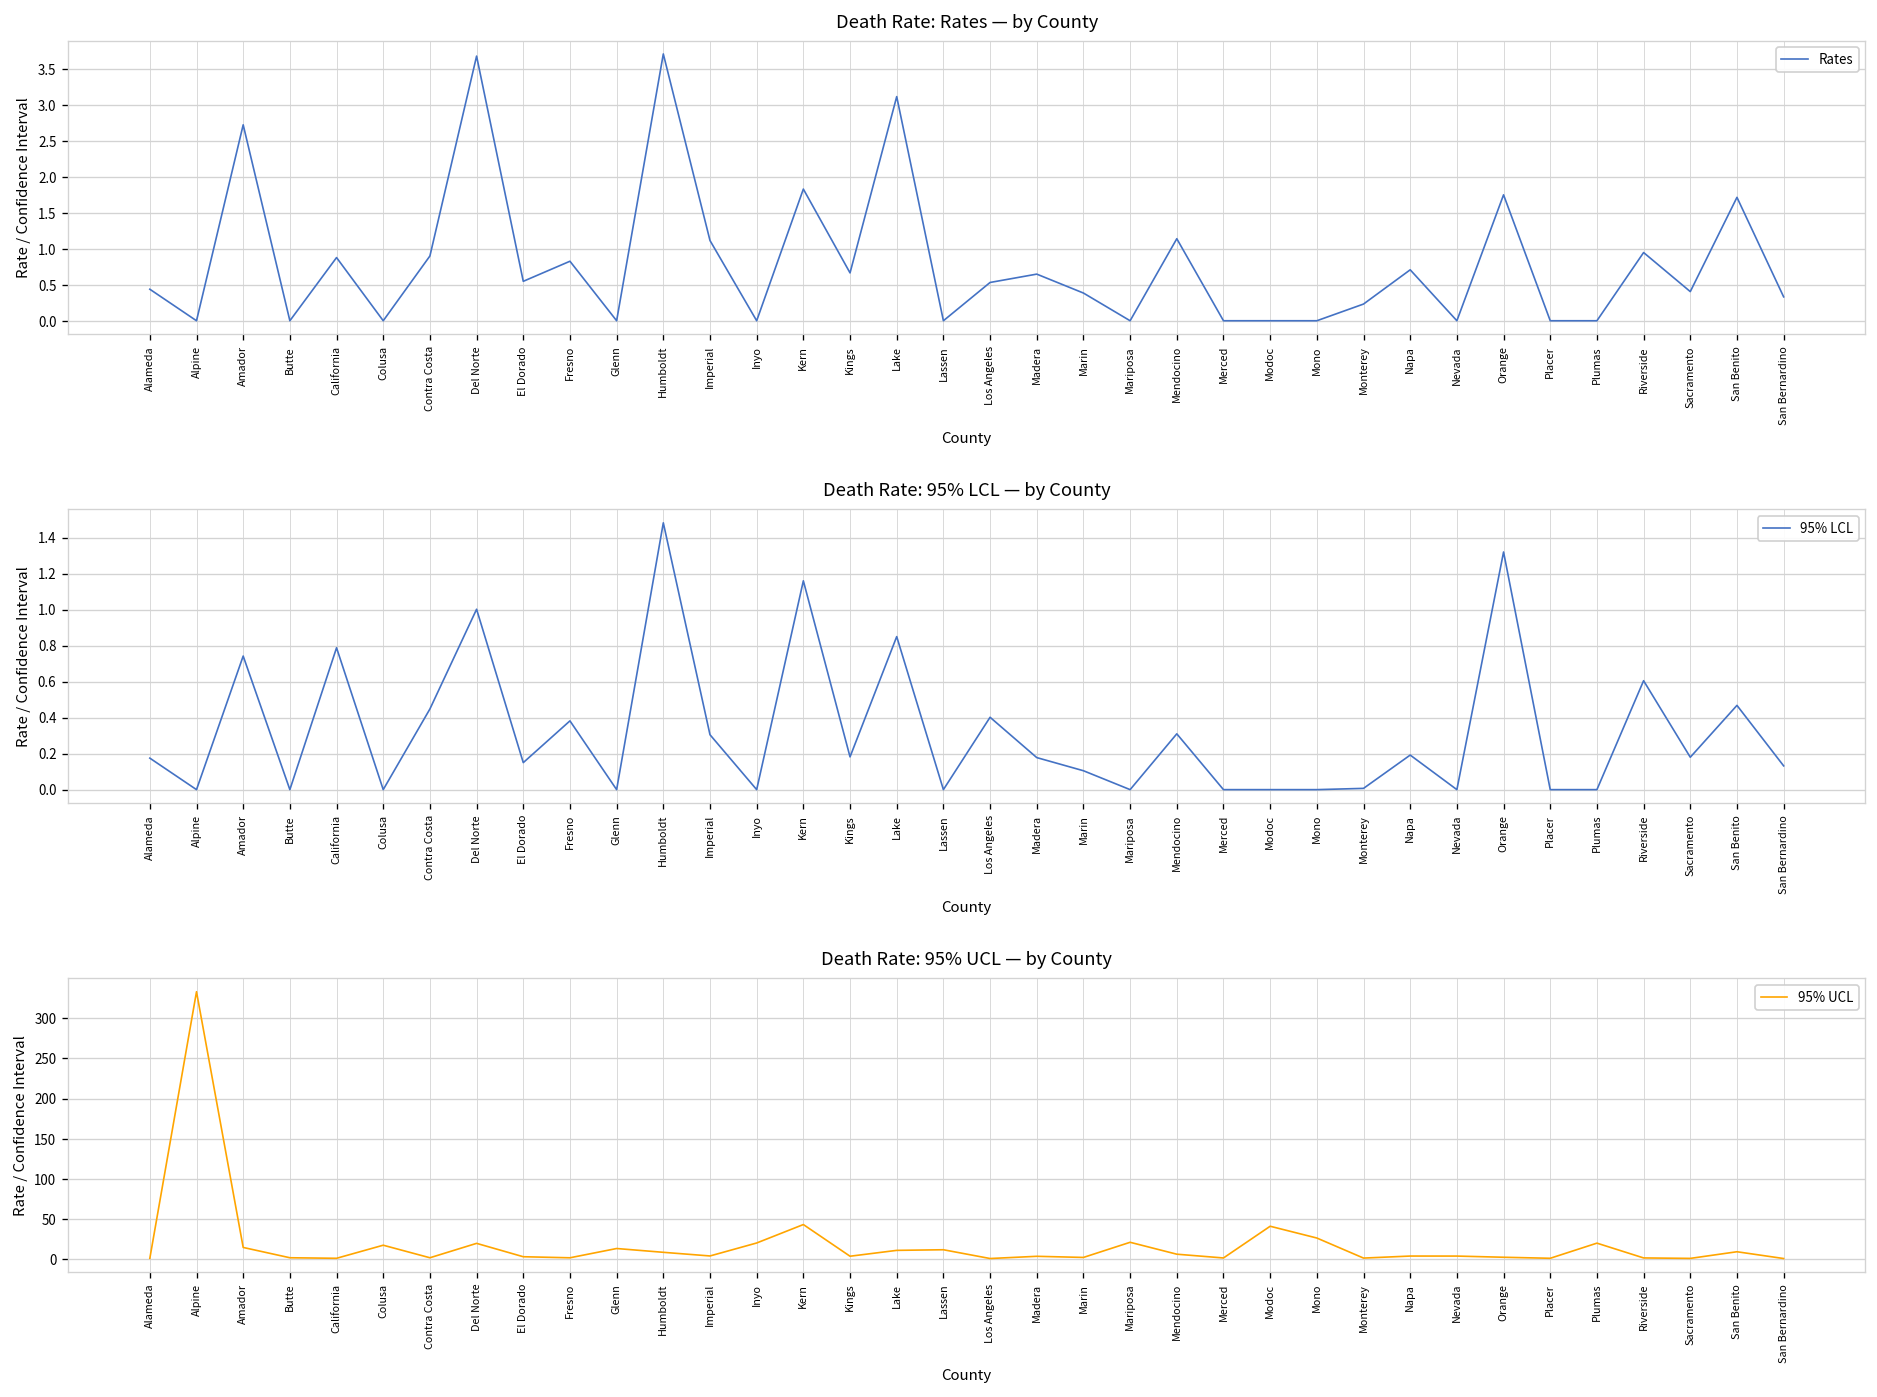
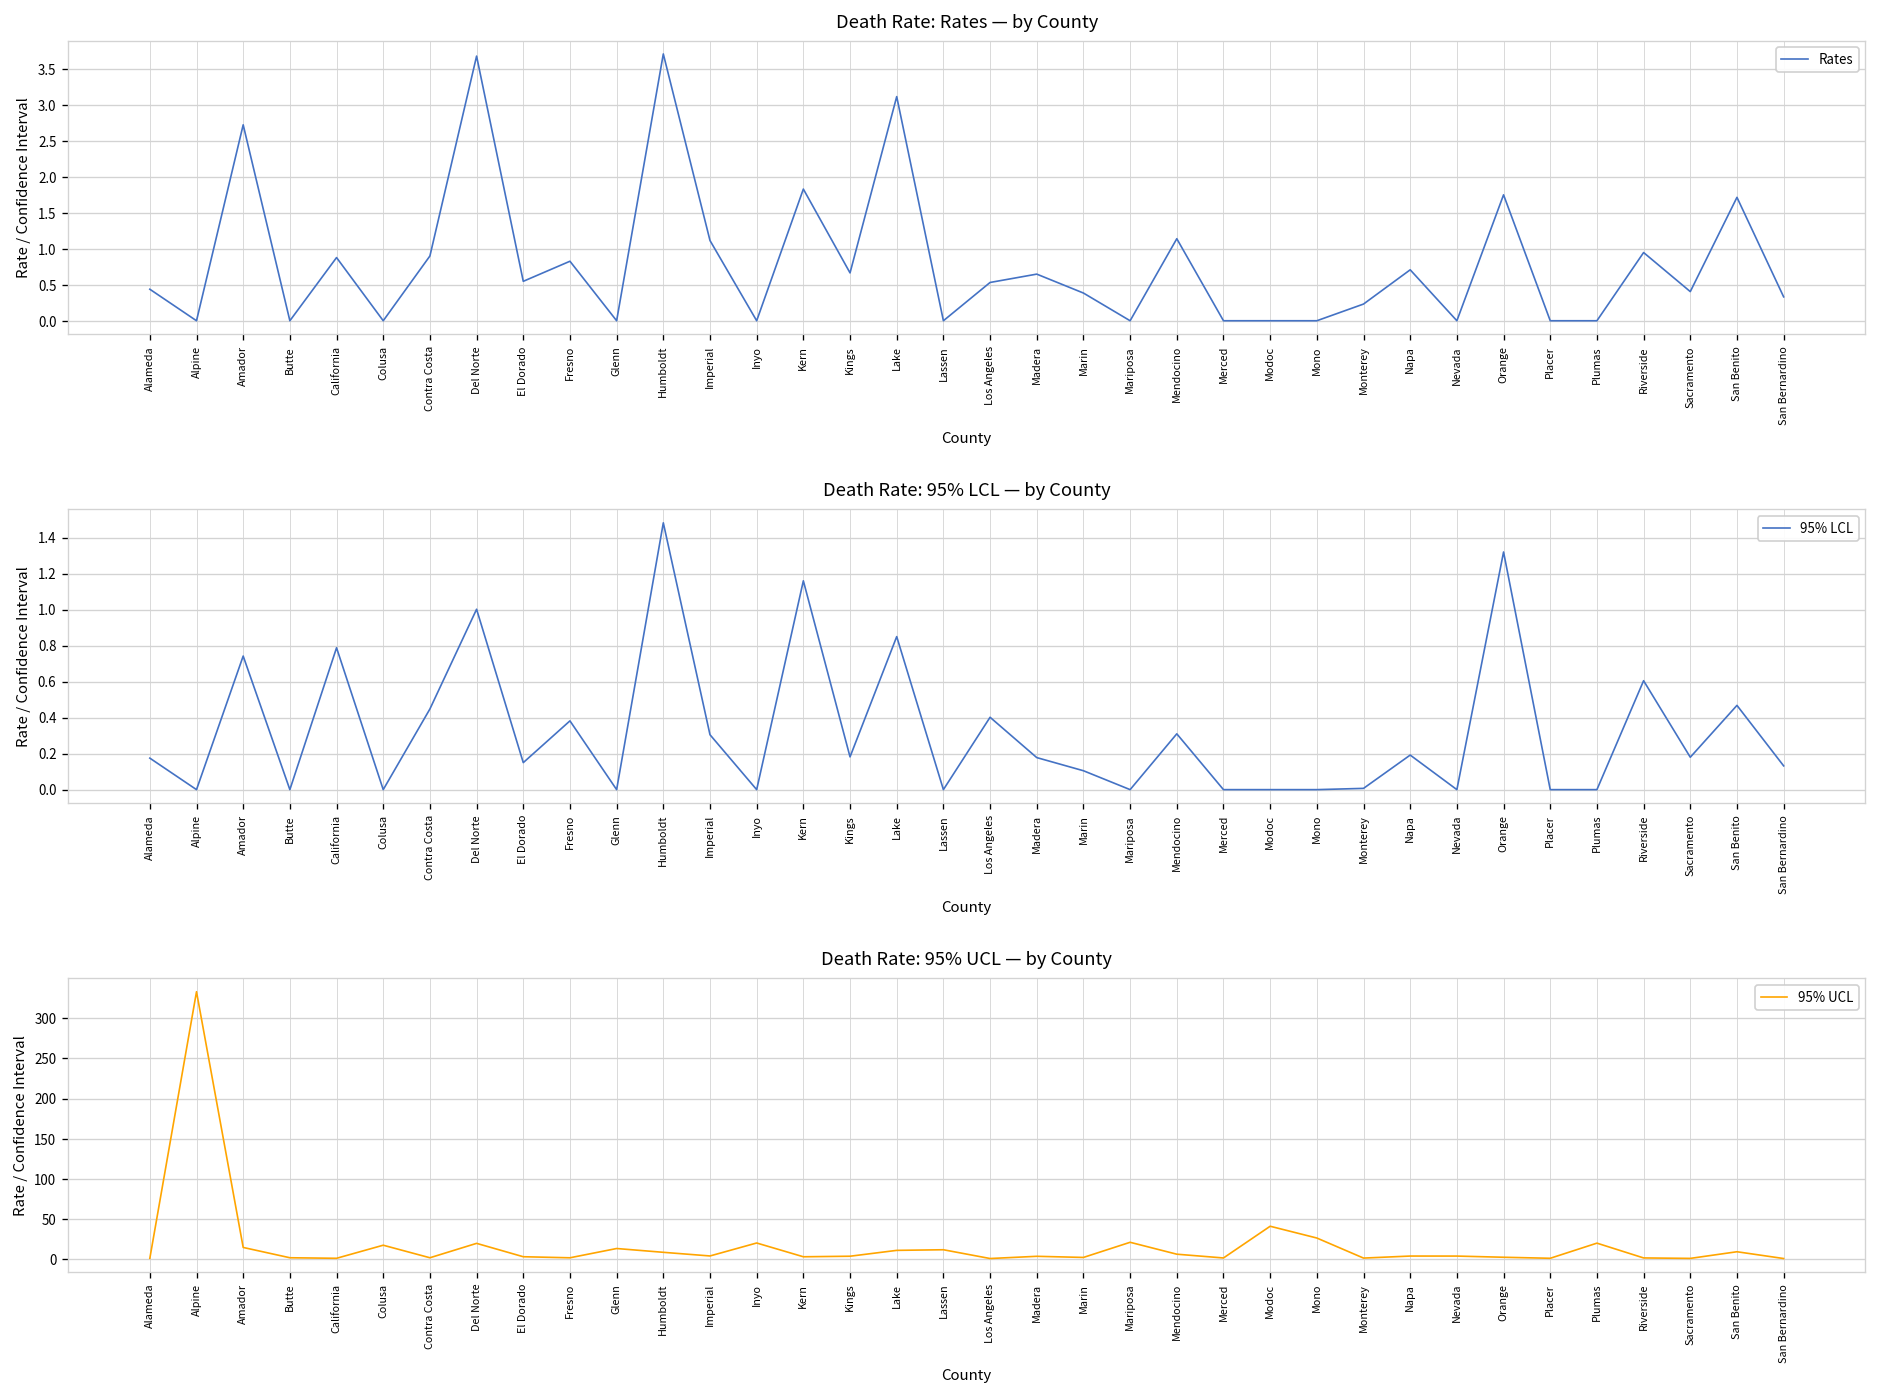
  {
    "Death Rate: Rates — by County": {
      "Alameda": 0.4,
      "Alpine": 0.0,
      "Amador": 2.7,
      "Butte": 0.0,
      "California": 0.9,
      "Colusa": 0.0,
      "Contra Costa": 0.9,
      "Del Norte": 3.7,
      "El Dorado": 0.5,
      "Fresno": 0.8,
      "Glenn": 0.0,
      "Humboldt": 3.7,
      "Imperial": 1.1,
      "Inyo": 0.0,
      "Kern": 1.8,
      "Kings": 0.7,
      "Lake": 3.1,
      "Lassen": 0.0,
      "Los Angeles": 0.5,
      "Madera": 0.6,
      "Marin": 0.4,
      "Mariposa": 0.0,
      "Mendocino": 1.1,
      "Merced": 0.0,
      "Modoc": 0.0,
      "Mono": 0.0,
      "Monterey": 0.2,
      "Napa": 0.7,
      "Nevada": 0.0,
      "Orange": 1.8,
      "Placer": 0.0,
      "Plumas": 0.0,
      "Riverside": 0.9,
      "Sacramento": 0.4,
      "San Benito": 1.7,
      "San Bernardino": 0.3
    },
    "Death Rate: 95% LCL — by County": {
      "Alameda": 0.18,
      "Alpine": 0.00,
      "Amador": 0.74,
      "Butte": 0.00,
      "California": 0.79,
      "Colusa": 0.00,
      "Contra Costa": 0.45,
      "Del Norte": 1.00,
      "El Dorado": 0.15,
      "Fresno": 0.38,
      "Glenn": 0.00,
      "Humboldt": 1.48,
      "Imperial": 0.31,
      "Inyo": 0.00,
      "Kern": 1.16,
      "Kings": 0.18,
      "Lake": 0.85,
      "Lassen": 0.00,
      "Los Angeles": 0.40,
      "Madera": 0.18,
      "Marin": 0.11,
      "Mariposa": 0.00,
      "Mendocino": 0.31,
      "Merced": 0.00,
      "Modoc": 0.00,
      "Mono": 0.00,
      "Monterey": 0.01,
      "Napa": 0.19,
      "Nevada": 0.00,
      "Orange": 1.32,
      "Placer": 0.00,
      "Plumas": 0.00,
      "Riverside": 0.61,
      "Sacramento": 0.18,
      "San Benito": 0.47,
      "San Bernardino": 0.13
    },
    "Death Rate: 95% UCL — by County": {
      "Alameda": 0,
      "Alpine": 330,
      "Amador": 10,
      "Butte": 0,
      "California": 0,
      "Colusa": 20,
      "Contra Costa": 0,
      "Del Norte": 20,
      "El Dorado": 0,
      "Fresno": 0,
      "Glenn": 10,
      "Humboldt": 10,
      "Imperial": 0,
      "Inyo": 20,
-     "Kern": 40,
+     "Kern": 0,
      "Kings": 0,
      "Lake": 10,
      "Lassen": 10,
      "Los Angeles": 0,
      "Madera": 0,
      "Marin": 0,
      "Mariposa": 20,
      "Mendocino": 10,
      "Merced": 0,
      "Modoc": 40,
      "Mono": 30,
      "Monterey": 0,
      "Napa": 0,
      "Nevada": 0,
      "Orange": 0,
      "Placer": 0,
      "Plumas": 20,
      "Riverside": 0,
      "Sacramento": 0,
      "San Benito": 10,
      "San Bernardino": 0
    }
  }
